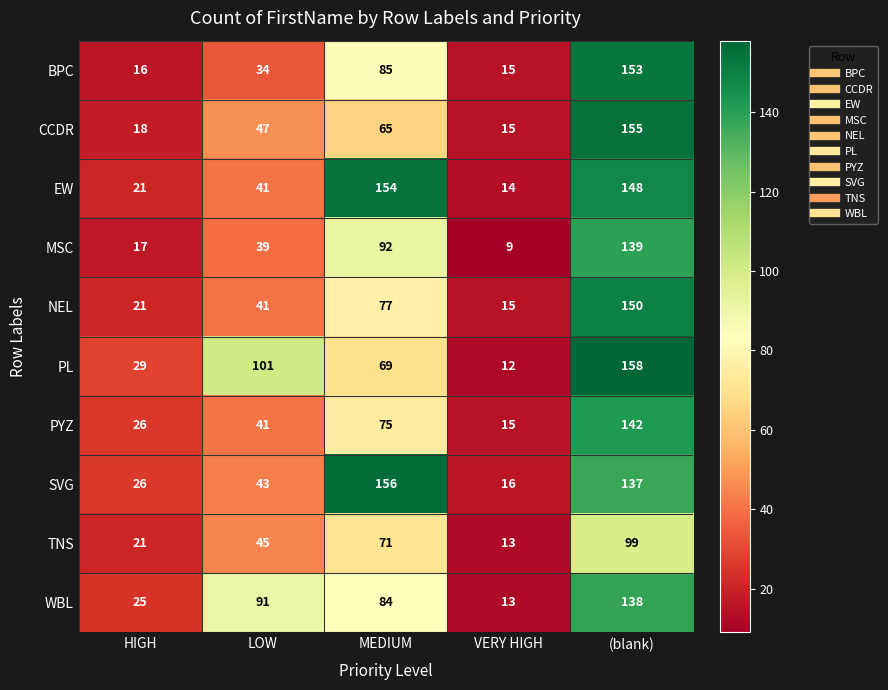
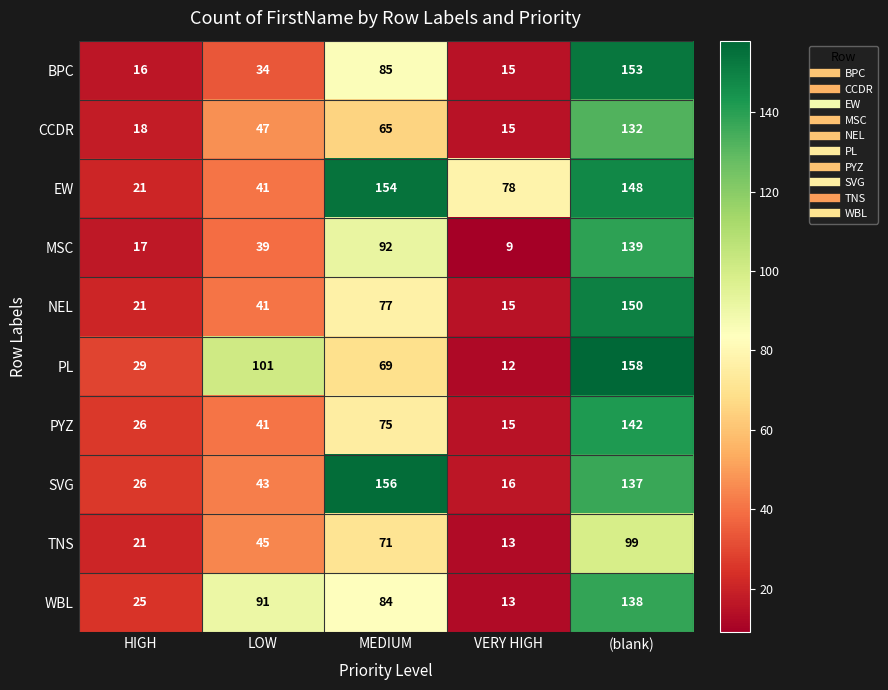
  {
    "BPC": {
      "HIGH": 16,
      "LOW": 34,
      "MEDIUM": 85,
      "VERY HIGH": 15,
      "(blank)": 153
    },
    "CCDR": {
      "HIGH": 18,
      "LOW": 47,
      "MEDIUM": 65,
      "VERY HIGH": 15,
-     "(blank)": 155
+     "(blank)": 132
    },
    "EW": {
      "HIGH": 21,
      "LOW": 41,
      "MEDIUM": 154,
-     "VERY HIGH": 14,
+     "VERY HIGH": 78,
      "(blank)": 148
    },
    "MSC": {
      "HIGH": 17,
      "LOW": 39,
      "MEDIUM": 92,
      "VERY HIGH": 9,
      "(blank)": 139
    },
    "NEL": {
      "HIGH": 21,
      "LOW": 41,
      "MEDIUM": 77,
      "VERY HIGH": 15,
      "(blank)": 150
    },
    "PL": {
      "HIGH": 29,
      "LOW": 101,
      "MEDIUM": 69,
      "VERY HIGH": 12,
      "(blank)": 158
    },
    "PYZ": {
      "HIGH": 26,
      "LOW": 41,
      "MEDIUM": 75,
      "VERY HIGH": 15,
      "(blank)": 142
    },
    "SVG": {
      "HIGH": 26,
      "LOW": 43,
      "MEDIUM": 156,
      "VERY HIGH": 16,
      "(blank)": 137
    },
    "TNS": {
      "HIGH": 21,
      "LOW": 45,
      "MEDIUM": 71,
      "VERY HIGH": 13,
      "(blank)": 99
    },
    "WBL": {
      "HIGH": 25,
      "LOW": 91,
      "MEDIUM": 84,
      "VERY HIGH": 13,
      "(blank)": 138
    }
  }
